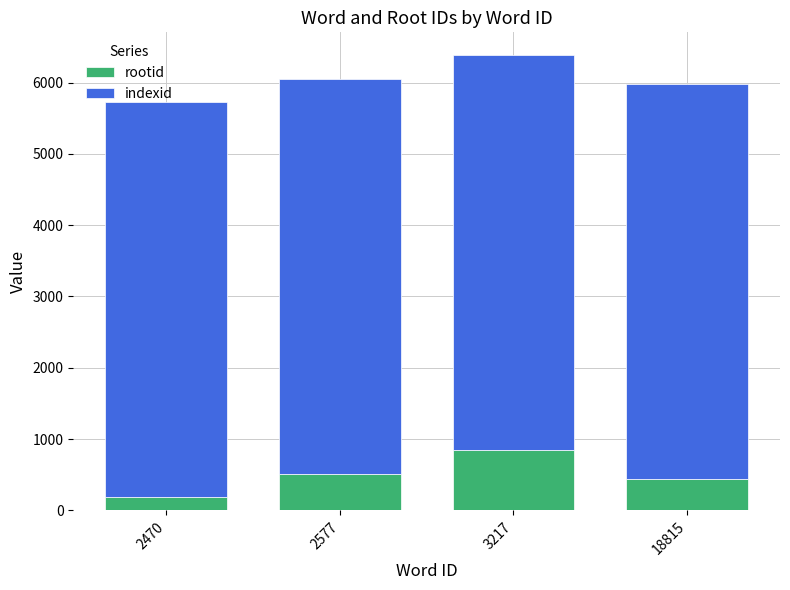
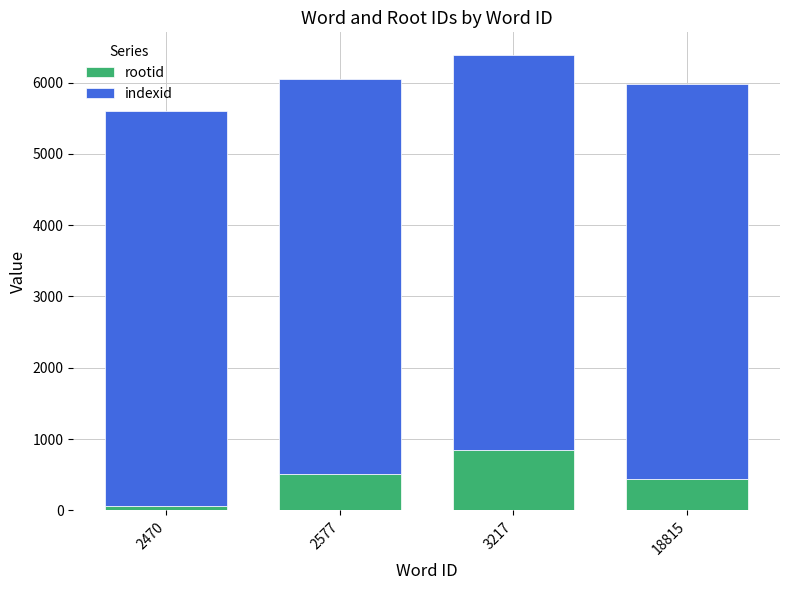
  {
    "rootid": {
-     "2470": 200,
+     "2470": 100,
      "2577": 500,
      "3217": 900,
      "18815": 400
    },
    "indexid": {
      "2470": 5500,
      "2577": 5500,
      "3217": 5500,
      "18815": 5500
    }
  }
